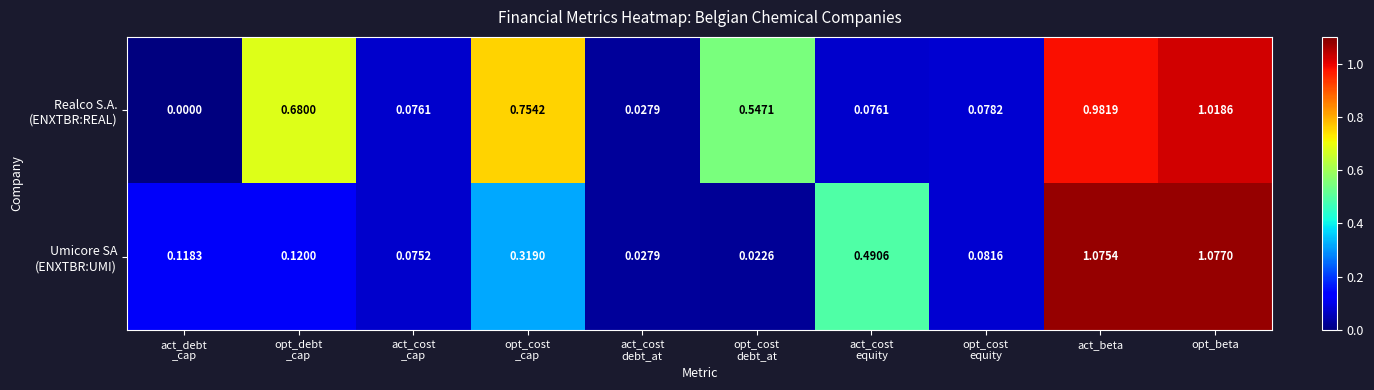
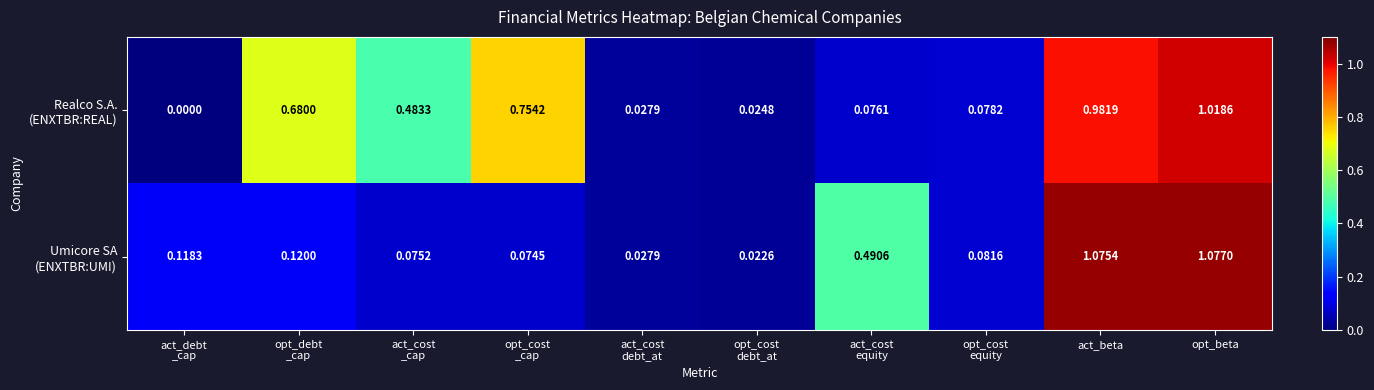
  {
    "Realco S.A. (ENXTBR:REAL)": {
      "act_debt _cap": 0.0000,
      "opt_debt _cap": 0.6800,
-     "act_cost _cap": 0.0761,
+     "act_cost _cap": 0.4833,
      "opt_cost _cap": 0.7542,
      "act_cost debt_at": 0.0279,
-     "opt_cost debt_at": 0.5471,
+     "opt_cost debt_at": 0.0248,
      "act_cost equity": 0.0761,
      "opt_cost equity": 0.0782,
      "act_beta": 0.9819,
      "opt_beta": 1.0186
    },
    "Umicore SA (ENXTBR:UMI)": {
      "act_debt _cap": 0.1183,
      "opt_debt _cap": 0.1200,
      "act_cost _cap": 0.0752,
-     "opt_cost _cap": 0.3190,
+     "opt_cost _cap": 0.0745,
      "act_cost debt_at": 0.0279,
      "opt_cost debt_at": 0.0226,
      "act_cost equity": 0.4906,
      "opt_cost equity": 0.0816,
      "act_beta": 1.0754,
      "opt_beta": 1.0770
    }
  }
